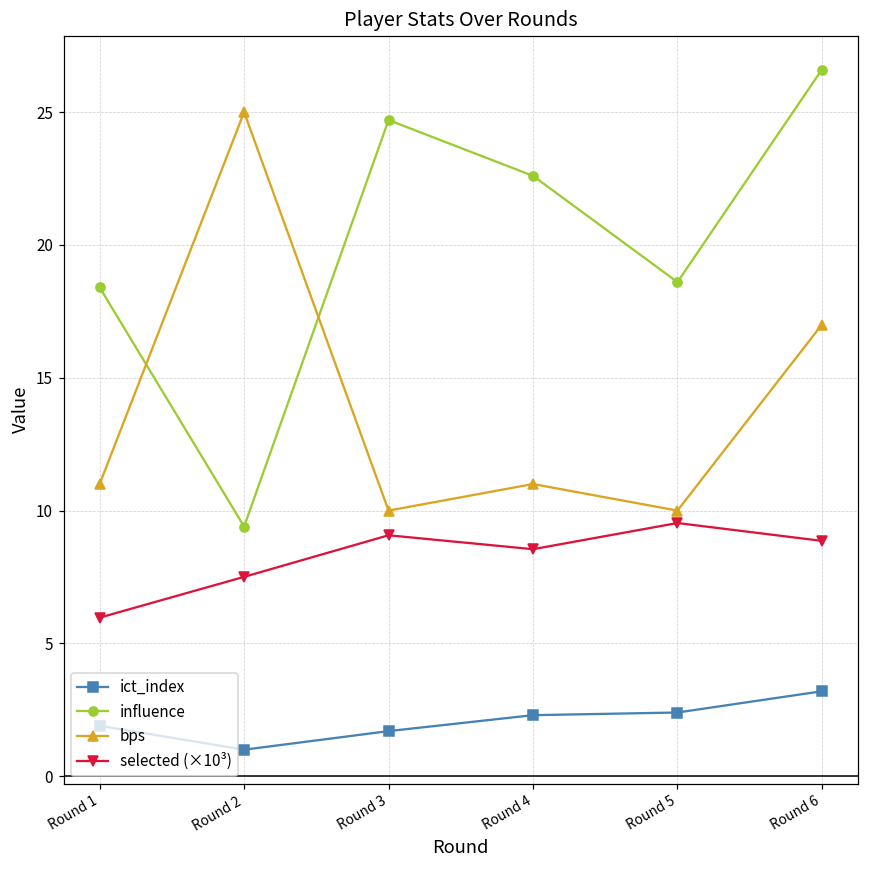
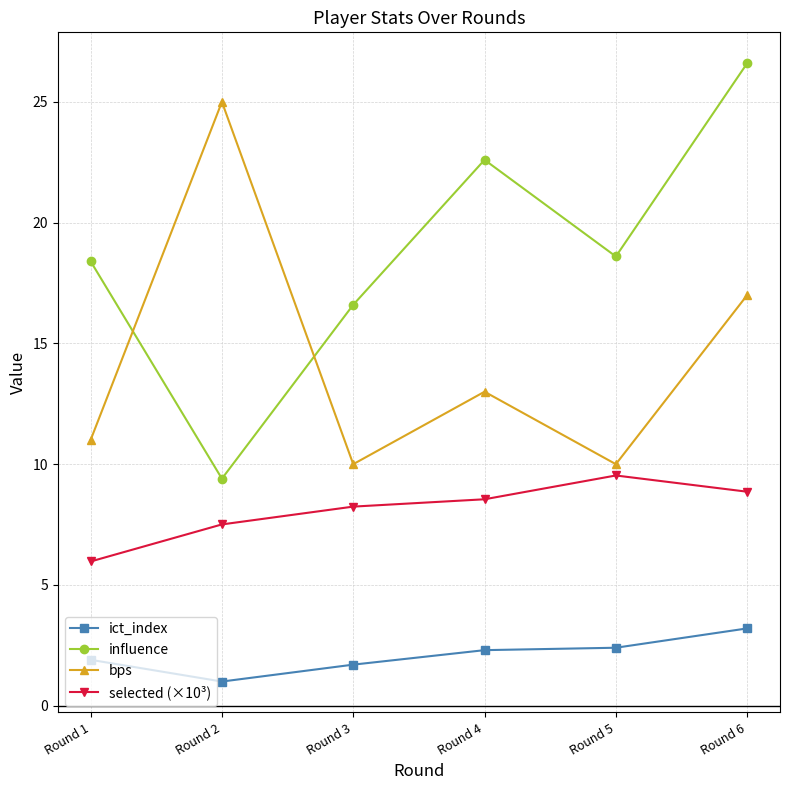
  {
    "ict_index": {
      "Round 2": 1.0,
      "Round 3": 1.7,
      "Round 4": 2.3,
      "Round 5": 2.4,
      "Round 6": 3.2
    },
    "influence": {
      "Round 1": 18.4,
      "Round 2": 9.4,
-     "Round 3": 24.7,
+     "Round 3": 16.6,
      "Round 4": 22.6,
      "Round 5": 18.6,
      "Round 6": 26.6
    },
    "bps": {
      "Round 1": 11,
      "Round 2": 25,
      "Round 3": 10,
-     "Round 4": 11,
+     "Round 4": 13,
      "Round 5": 10,
      "Round 6": 17
    },
    "selected (×10³)": {
      "Round 1": 6.0,
      "Round 2": 7.5,
-     "Round 3": 9.1,
+     "Round 3": 8.2,
      "Round 4": 8.5,
      "Round 5": 9.5,
      "Round 6": 8.9
    }
  }
